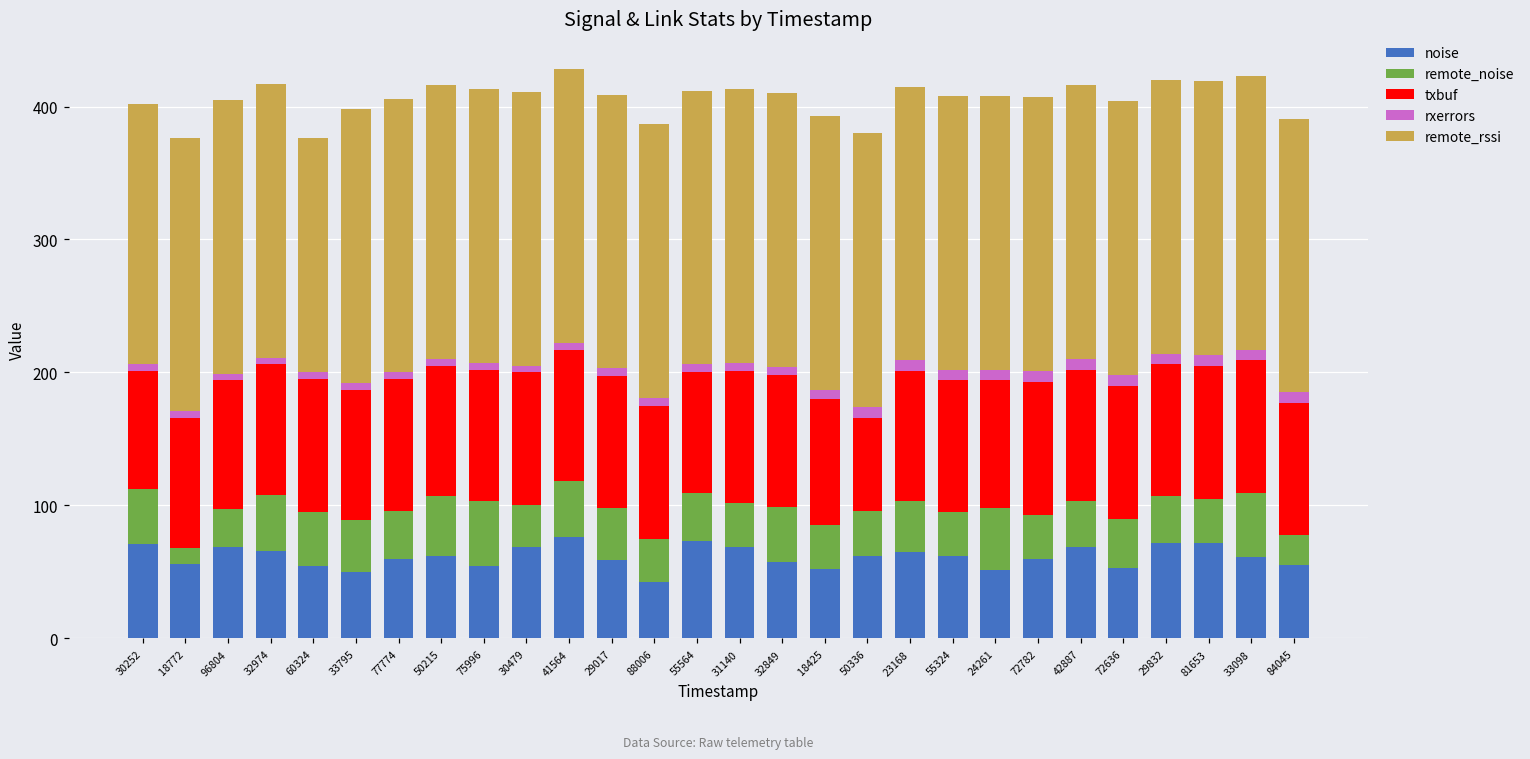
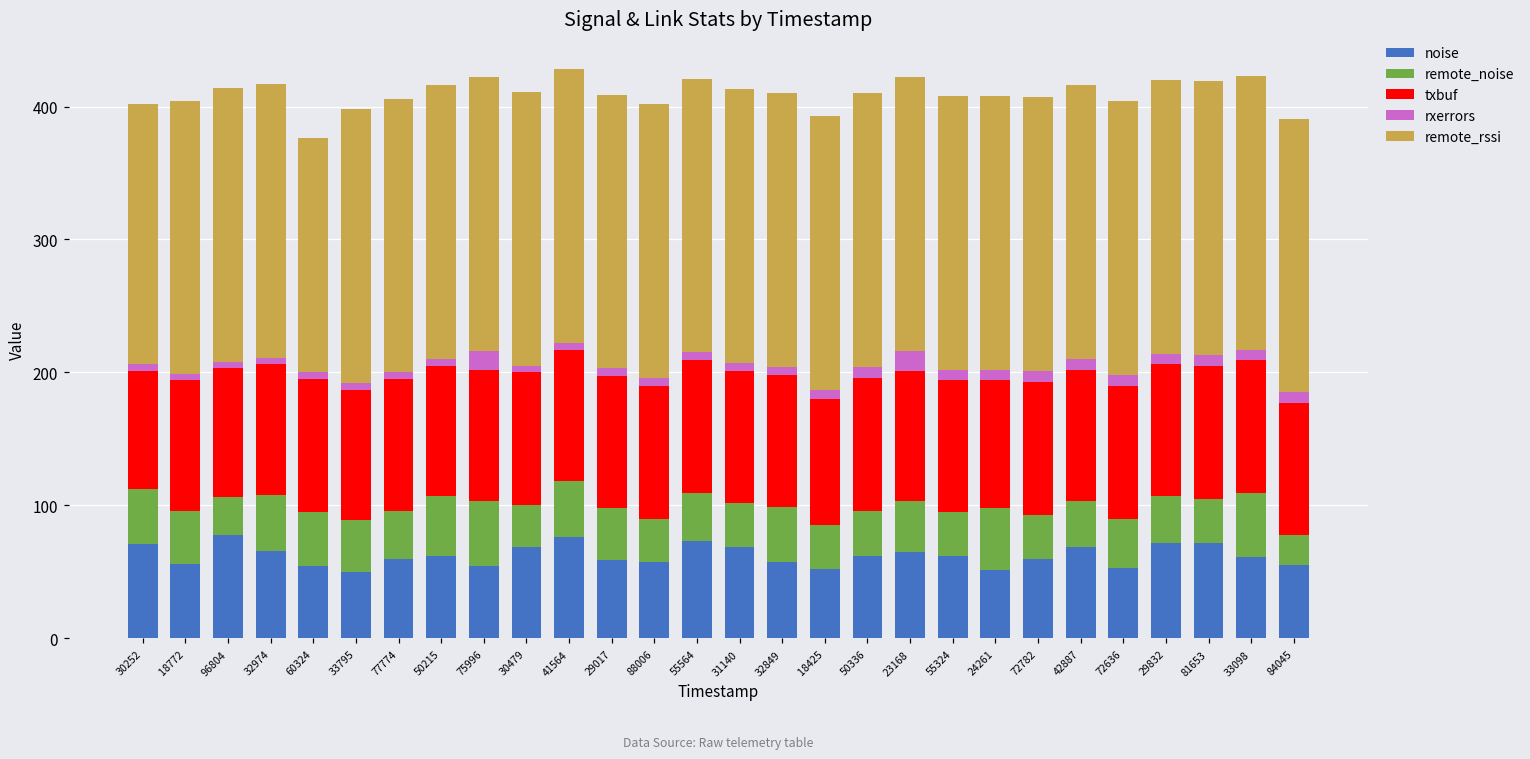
  {
    "noise": {
      "30252": 71,
      "18772": 56,
-     "96804": 69,
+     "96804": 78,
      "32974": 66,
      "60324": 54,
      "33795": 50,
      "77774": 60,
      "50215": 62,
      "75996": 54,
      "30479": 69,
      "41564": 76,
      "29017": 59,
-     "88006": 42,
+     "88006": 57,
      "55564": 73,
      "31140": 69,
      "32849": 57,
      "18425": 52,
      "50336": 62,
      "23168": 65,
      "55324": 62,
      "24261": 51,
      "72782": 60,
      "42887": 69,
      "72636": 53,
      "29832": 72,
      "81653": 72,
      "33098": 61,
      "84045": 55
    },
    "remote_noise": {
      "30252": 41,
-     "18772": 12,
+     "18772": 40,
      "96804": 28,
      "32974": 42,
      "60324": 41,
      "33795": 39,
      "77774": 36,
      "50215": 45,
      "75996": 49,
      "30479": 31,
      "41564": 42,
      "29017": 39,
      "88006": 33,
      "55564": 36,
      "31140": 33,
      "32849": 42,
      "18425": 33,
      "50336": 34,
      "23168": 38,
      "55324": 33,
      "24261": 47,
      "72782": 33,
      "42887": 34,
      "72636": 37,
      "29832": 35,
      "81653": 33,
      "33098": 48,
      "84045": 23
    },
    "txbuf": {
      "30252": 89,
      "18772": 98,
      "96804": 97,
      "32974": 98,
      "60324": 100,
      "33795": 98,
      "77774": 99,
      "50215": 98,
      "75996": 99,
      "30479": 100,
      "41564": 99,
      "29017": 99,
      "88006": 100,
-     "55564": 91,
+     "55564": 100,
      "31140": 99,
      "32849": 99,
      "18425": 95,
-     "50336": 70,
+     "50336": 100,
      "23168": 98,
      "55324": 99,
      "24261": 96,
      "72782": 100,
      "42887": 99,
      "72636": 100,
      "29832": 99,
      "81653": 100,
      "33098": 100,
      "84045": 99
    },
    "rxerrors": {
      "30252": 5,
      "18772": 5,
      "96804": 5,
      "32974": 5,
      "60324": 5,
      "33795": 5,
      "77774": 5,
      "50215": 5,
-     "75996": 5,
+     "75996": 14,
      "30479": 5,
      "41564": 5,
      "29017": 6,
      "88006": 6,
      "55564": 6,
      "31140": 6,
      "32849": 6,
      "18425": 7,
      "50336": 8,
-     "23168": 8,
+     "23168": 15,
      "55324": 8,
      "24261": 8,
      "72782": 8,
      "42887": 8,
      "72636": 8,
      "29832": 8,
      "81653": 8,
      "33098": 8,
      "84045": 8
    },
    "remote_rssi": {
      "30252": 196,
      "18772": 205,
      "96804": 206,
      "32974": 206,
      "60324": 176,
      "33795": 206,
      "77774": 206,
      "50215": 206,
      "75996": 206,
      "30479": 206,
      "41564": 206,
      "29017": 206,
      "88006": 206,
      "55564": 206,
      "31140": 206,
      "32849": 206,
      "18425": 206,
      "50336": 206,
      "23168": 206,
      "55324": 206,
      "24261": 206,
      "72782": 206,
      "42887": 206,
      "72636": 206,
      "29832": 206,
      "81653": 206,
      "33098": 206,
      "84045": 206
    }
  }
